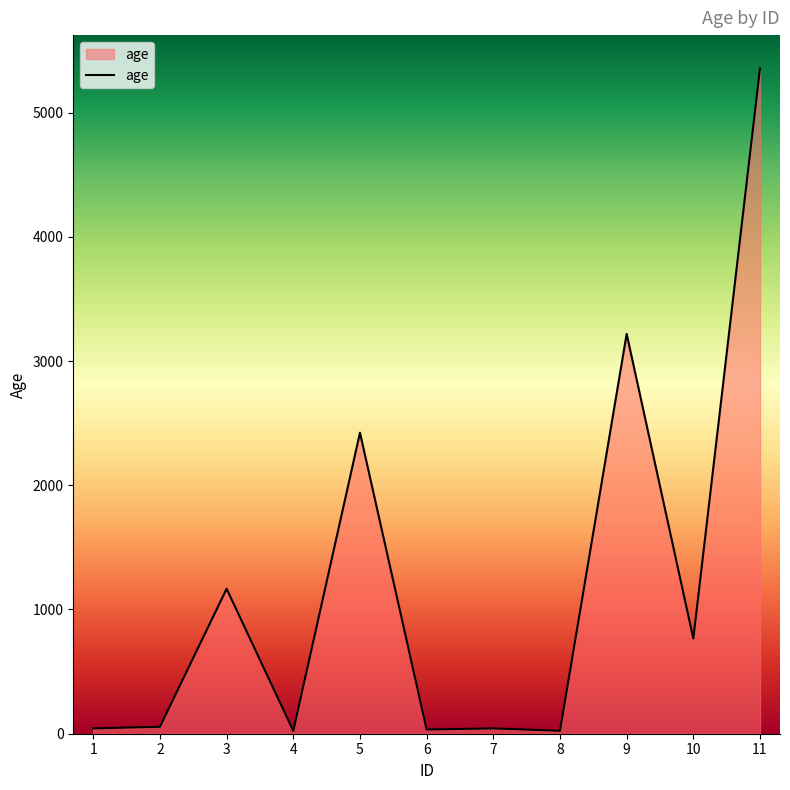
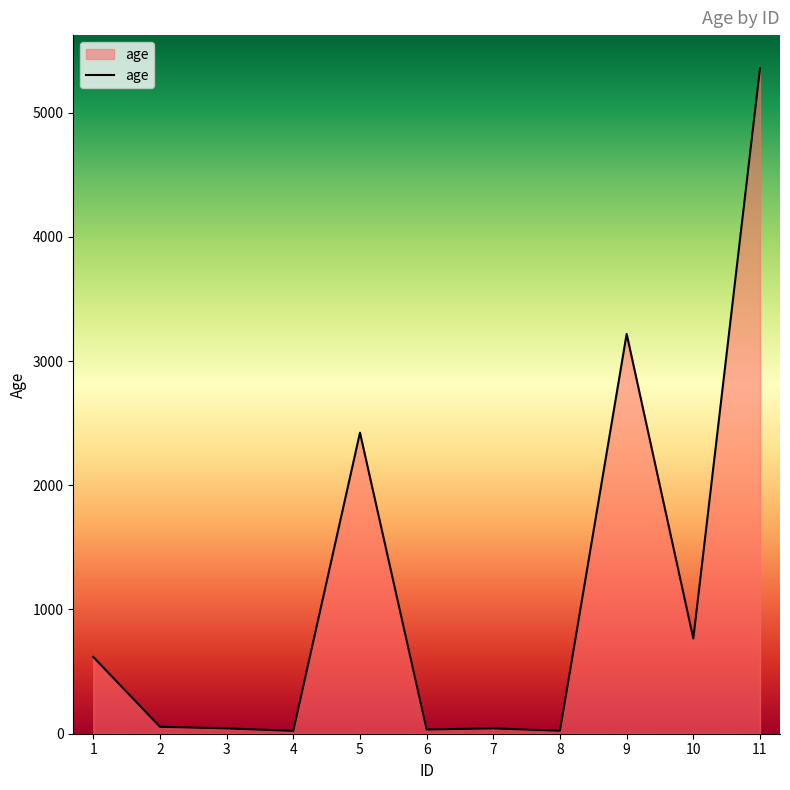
  {
-   "1": 40,
+   "1": 620,
    "2": 60,
-   "3": 1170,
+   "3": 40,
    "4": 20,
    "5": 2420,
    "6": 30,
    "7": 40,
    "8": 20,
    "9": 3220,
    "10": 770,
    "11": 5360
  }
